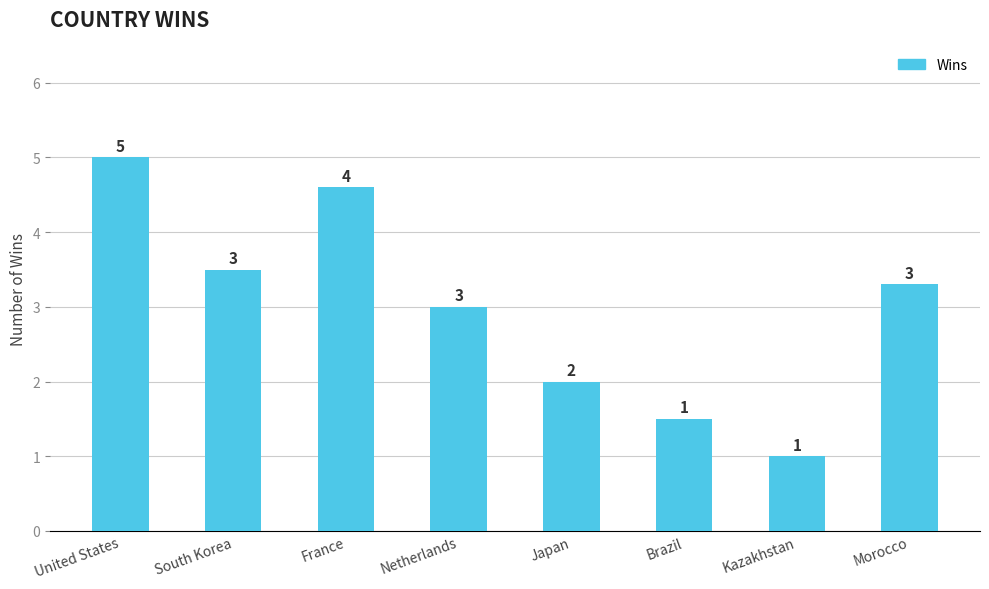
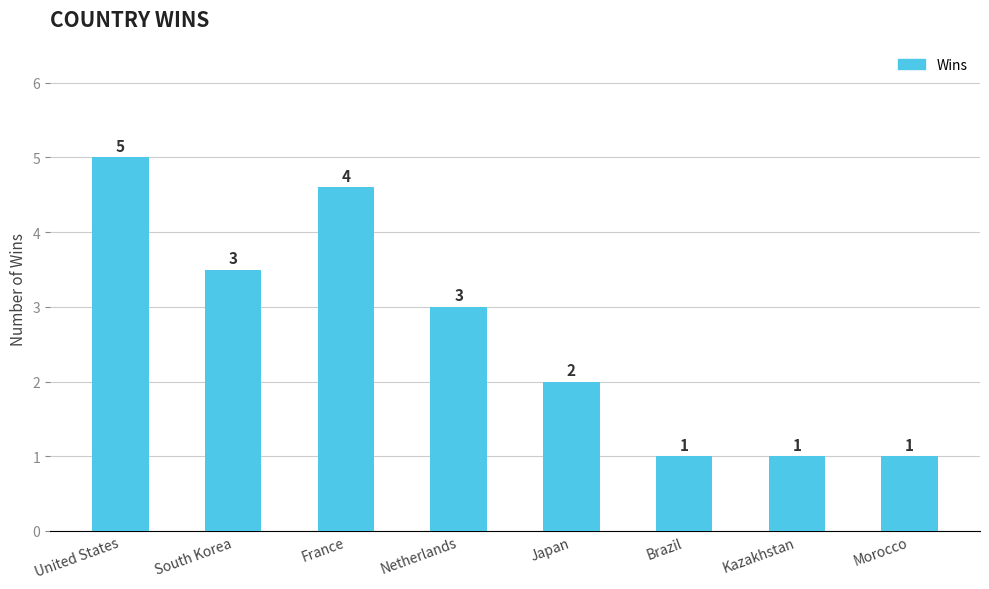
  {
    "United States": 5,
    "South Korea": 3,
    "Netherlands": 3,
    "Japan": 2,
-   "Brazil": 1.5,
+   "Brazil": 1.0,
    "Kazakhstan": 1,
-   "Morocco": 3
+   "Morocco": 1
  }
